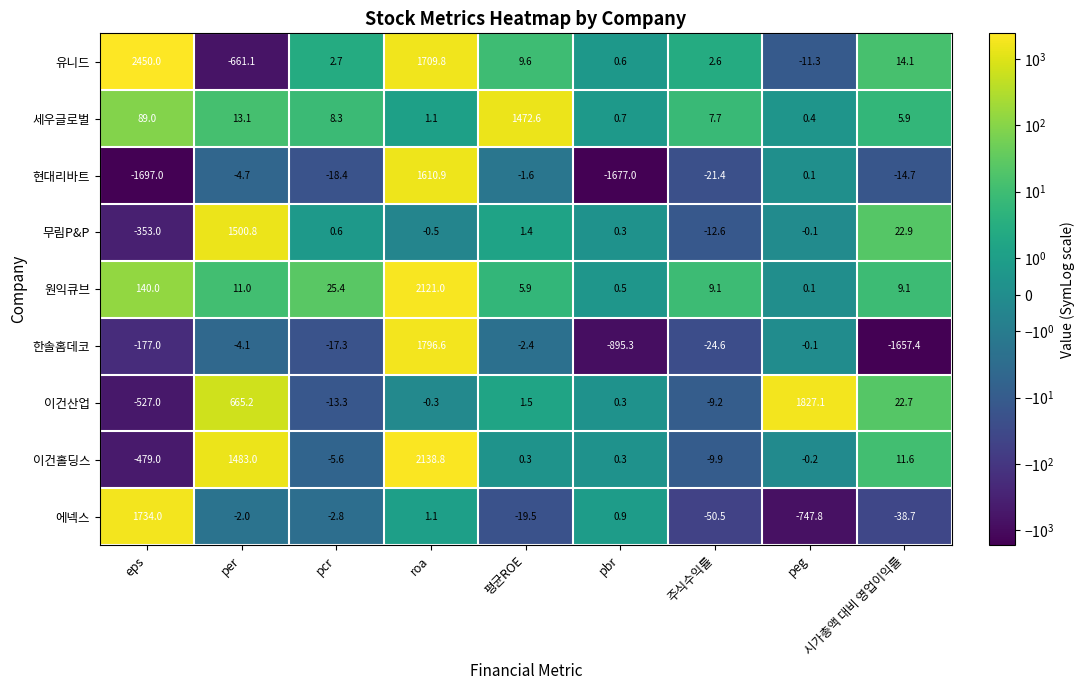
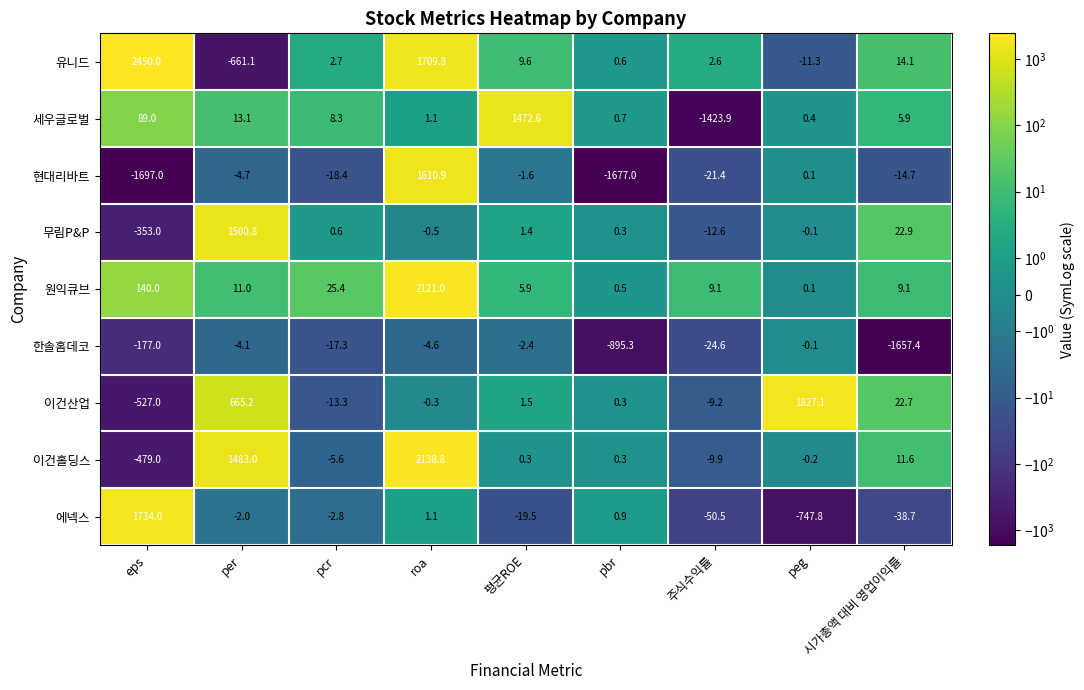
  {
    "유니드": {
      "eps": 2450.0,
      "per": -661.1,
      "pcr": 2.7,
      "roa": 1709.8,
      "평균ROE": 9.6,
      "pbr": 0.6,
      "주식수익률": 2.6,
      "peg": -11.3,
      "시가총액 대비 영업이익률": 14.1
    },
    "세우글로벌": {
      "eps": 89.0,
      "per": 13.1,
      "pcr": 8.3,
      "roa": 1.1,
      "평균ROE": 1472.6,
      "pbr": 0.7,
-     "주식수익률": 7.7,
+     "주식수익률": -1423.9,
      "peg": 0.4,
      "시가총액 대비 영업이익률": 5.9
    },
    "현대리바트": {
      "eps": -1697.0,
      "per": -4.7,
      "pcr": -18.4,
      "roa": 1610.9,
      "평균ROE": -1.6,
      "pbr": -1677.0,
      "주식수익률": -21.4,
      "peg": 0.1,
      "시가총액 대비 영업이익률": -14.7
    },
    "무림P&P": {
      "eps": -353.0,
      "per": 1500.8,
      "pcr": 0.6,
      "roa": -0.5,
      "평균ROE": 1.4,
      "pbr": 0.3,
      "주식수익률": -12.6,
      "peg": -0.1,
      "시가총액 대비 영업이익률": 22.9
    },
    "원익큐브": {
      "eps": 140.0,
      "per": 11.0,
      "pcr": 25.4,
      "roa": 2121.0,
      "평균ROE": 5.9,
      "pbr": 0.5,
      "주식수익률": 9.1,
      "peg": 0.1,
      "시가총액 대비 영업이익률": 9.1
    },
    "한솔홈데코": {
      "eps": -177.0,
      "per": -4.1,
      "pcr": -17.3,
-     "roa": 1796.6,
+     "roa": -4.6,
      "평균ROE": -2.4,
      "pbr": -895.3,
      "주식수익률": -24.6,
      "peg": -0.1,
      "시가총액 대비 영업이익률": -1657.4
    },
    "이건산업": {
      "eps": -527.0,
      "per": 665.2,
      "pcr": -13.3,
      "roa": -0.3,
      "평균ROE": 1.5,
      "pbr": 0.3,
      "주식수익률": -9.2,
      "peg": 1827.1,
      "시가총액 대비 영업이익률": 22.7
    },
    "이건홀딩스": {
      "eps": -479.0,
      "per": 1483.0,
      "pcr": -5.6,
      "roa": 2138.8,
      "평균ROE": 0.3,
      "pbr": 0.3,
      "주식수익률": -9.9,
      "peg": -0.2,
      "시가총액 대비 영업이익률": 11.6
    },
    "에넥스": {
      "eps": 1734.0,
      "per": -2.0,
      "pcr": -2.8,
      "roa": 1.1,
      "평균ROE": -19.5,
      "pbr": 0.9,
      "주식수익률": -50.5,
      "peg": -747.8,
      "시가총액 대비 영업이익률": -38.7
    }
  }
